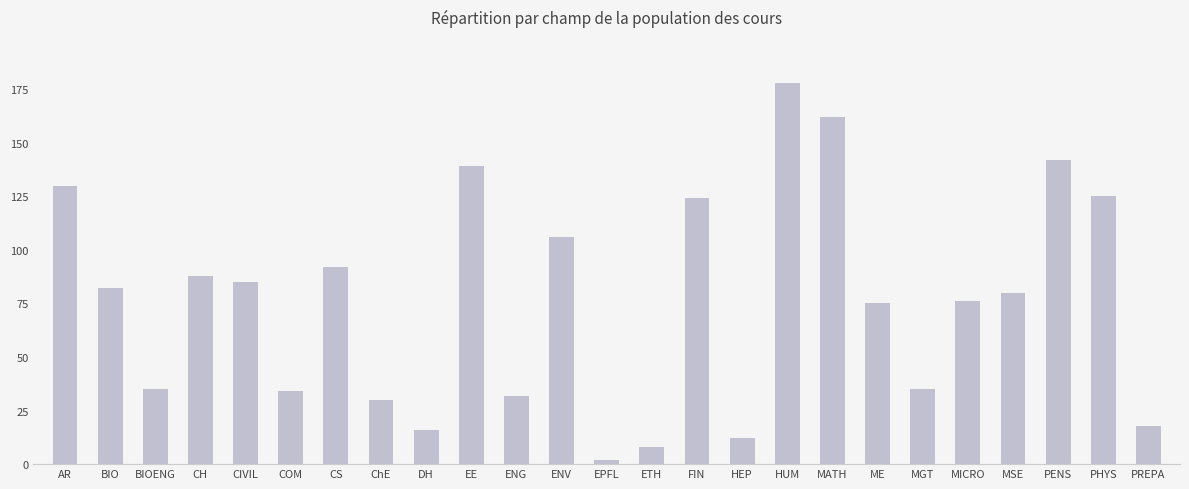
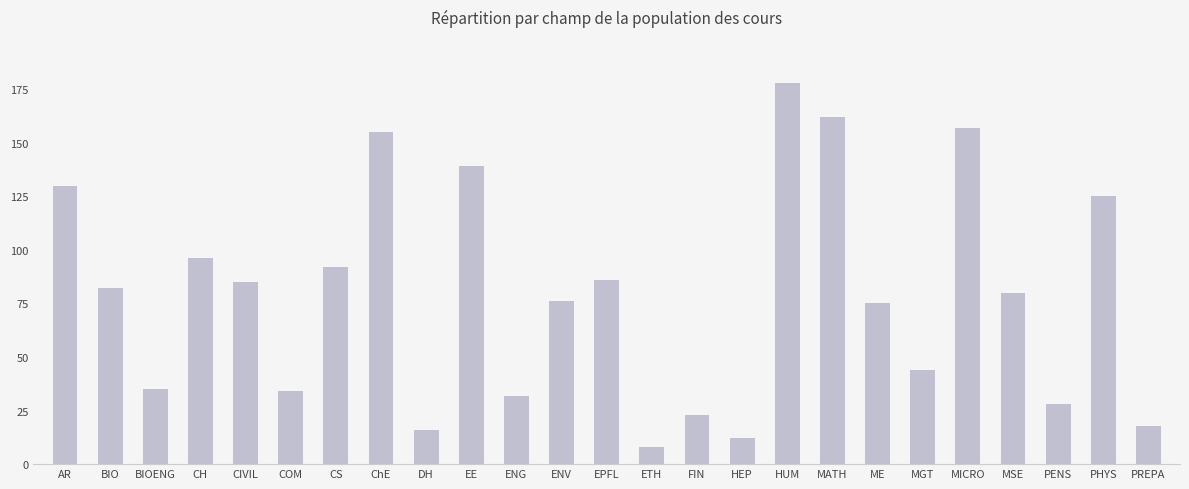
  {
    "AR": 130,
    "BIO": 82,
    "BIOENG": 35,
-   "CH": 88,
+   "CH": 96,
    "CIVIL": 85,
    "COM": 34,
    "CS": 92,
-   "ChE": 30,
+   "ChE": 155,
    "DH": 16,
    "EE": 139,
    "ENG": 32,
-   "ENV": 106,
-   "EPFL": 2,
+   "ENV": 76,
+   "EPFL": 86,
    "ETH": 8,
-   "FIN": 124,
+   "FIN": 23,
    "HEP": 12,
    "HUM": 178,
    "MATH": 162,
    "ME": 75,
-   "MGT": 35,
-   "MICRO": 76,
+   "MGT": 44,
+   "MICRO": 157,
    "MSE": 80,
-   "PENS": 142,
+   "PENS": 28,
    "PHYS": 125,
    "PREPA": 18
  }
